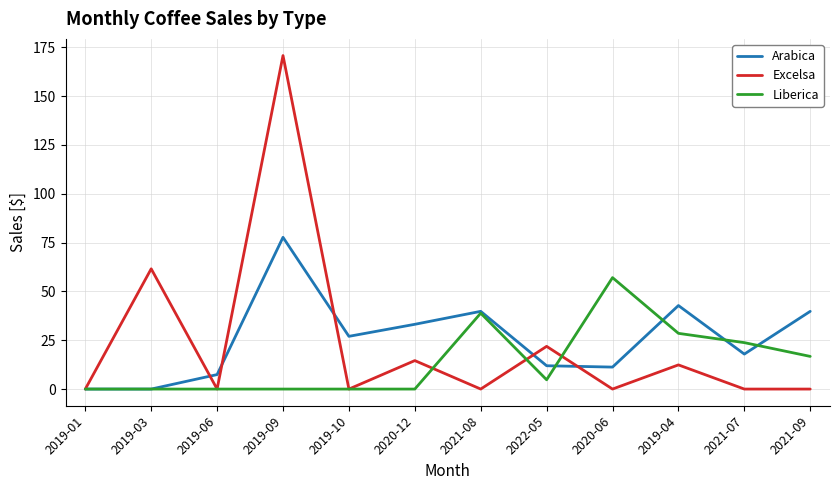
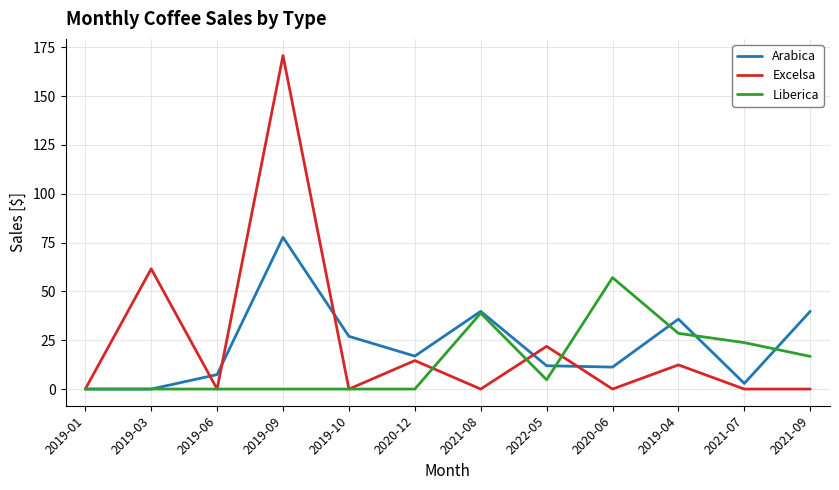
  {
    "Arabica": {
      "2019-06": 7,
      "2019-09": 78,
      "2019-10": 27,
-     "2020-12": 33,
+     "2020-12": 17,
      "2022-05": 12,
      "2020-06": 11,
-     "2019-04": 43,
-     "2021-07": 18,
+     "2019-04": 36,
+     "2021-07": 3,
      "2021-09": 40
    },
    "Excelsa": {
      "2019-03": 62,
      "2019-09": 171,
      "2020-12": 15,
      "2021-08": 0,
      "2022-05": 22,
      "2020-06": 0,
      "2019-04": 12,
      "2021-07": 0,
      "2021-09": 0
    },
    "Liberica": {
      "2019-09": 0,
      "2020-12": 0,
      "2022-05": 5,
      "2020-06": 57,
      "2019-04": 29,
      "2021-07": 24,
      "2021-09": 17
    }
  }
